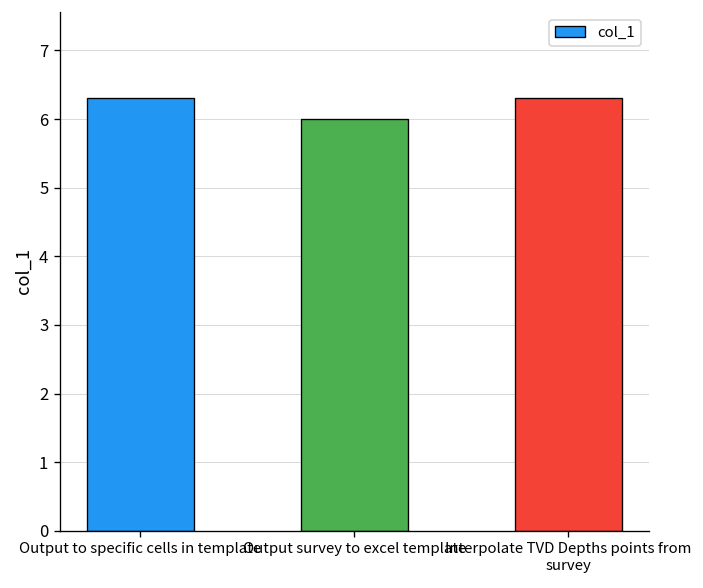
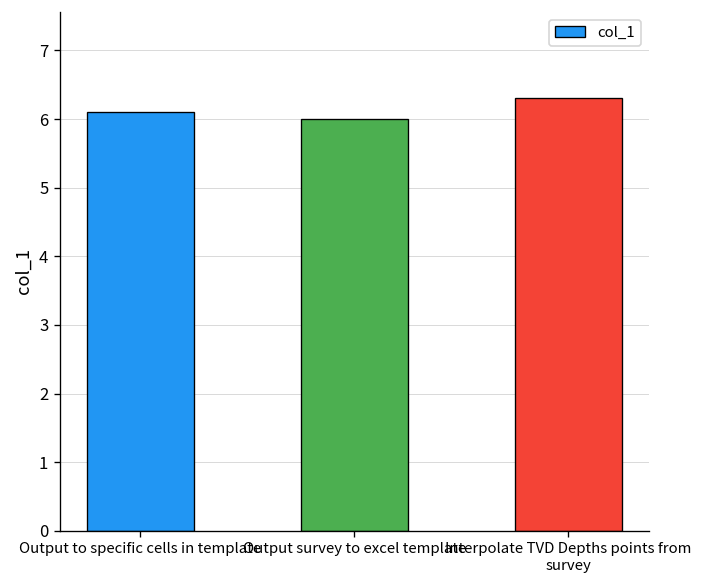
  {
-   "Output to specific cells in template": 6.3,
+   "Output to specific cells in template": 6.1,
    "Output survey to excel template": 6.0,
    "Interpolate TVD Depths points from survey": 6.3
  }
